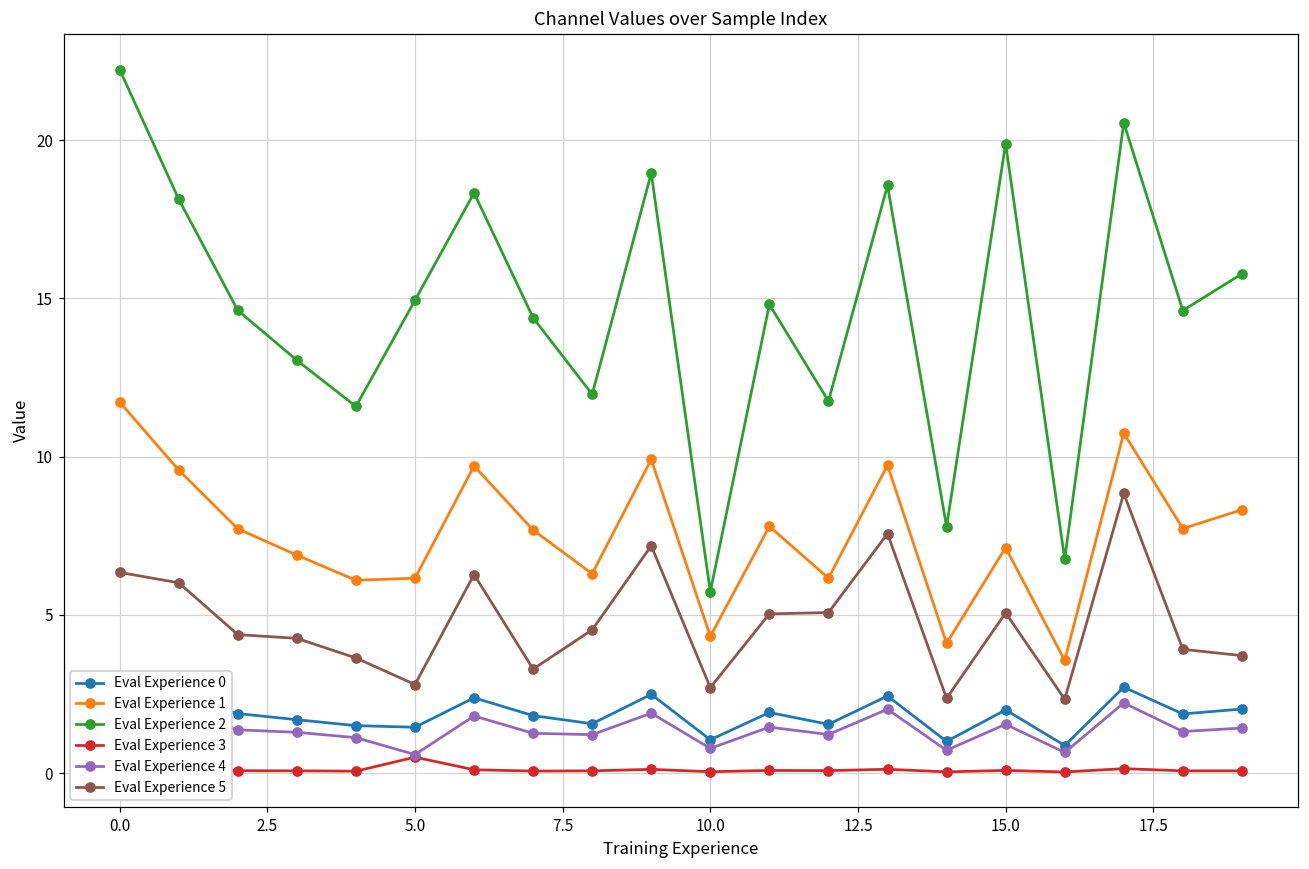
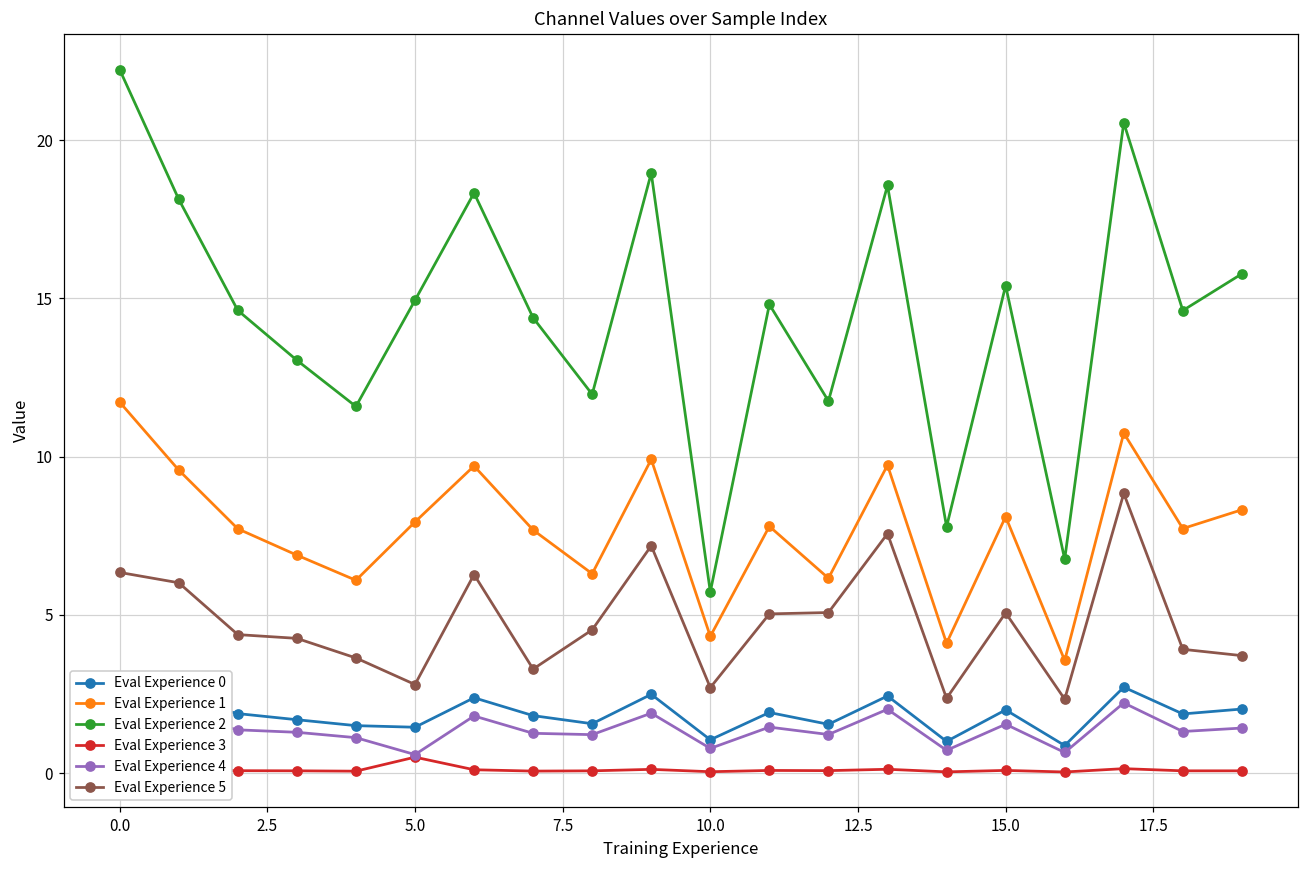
  {
    "Eval Experience 0": {
      "5.0": 1.5,
      "10.0": 1.1,
      "15.0": 2.0
    },
    "Eval Experience 1": {
      "0.0": 11.7,
-     "5.0": 6.2,
+     "5.0": 7.9,
      "10.0": 4.3,
-     "15.0": 7.1
+     "15.0": 8.1
    },
    "Eval Experience 2": {
      "0.0": 22.2,
      "5.0": 14.9,
      "10.0": 5.7,
-     "15.0": 19.9
+     "15.0": 15.4
    },
    "Eval Experience 3": {
      "10.0": 0.0,
      "15.0": 0.1
    },
    "Eval Experience 4": {
      "10.0": 0.8,
      "15.0": 1.5
    },
    "Eval Experience 5": {
      "0.0": 6.3,
      "5.0": 2.8,
      "10.0": 2.7,
      "15.0": 5.1
    }
  }
